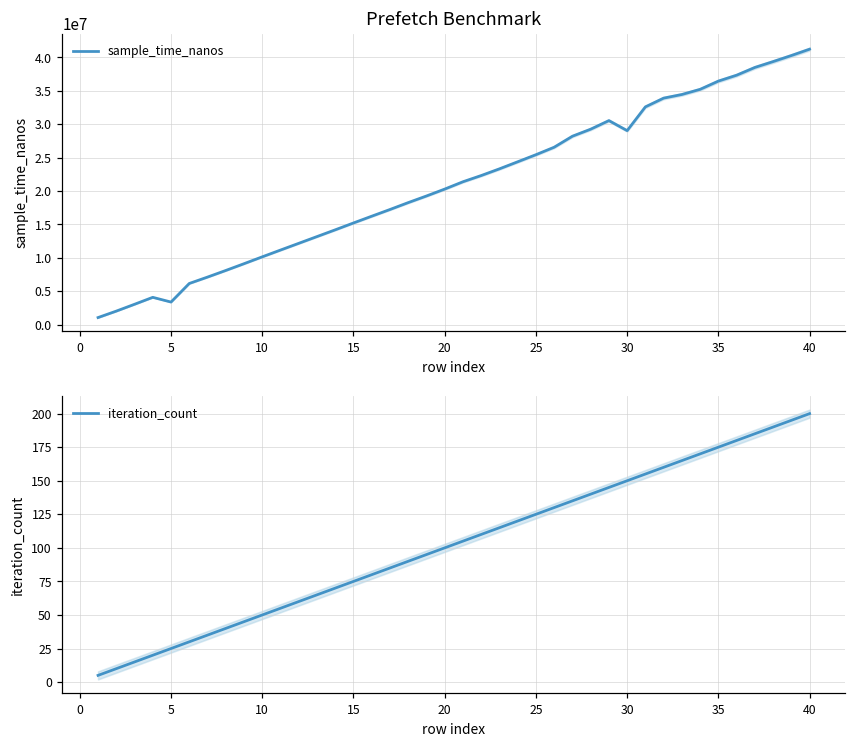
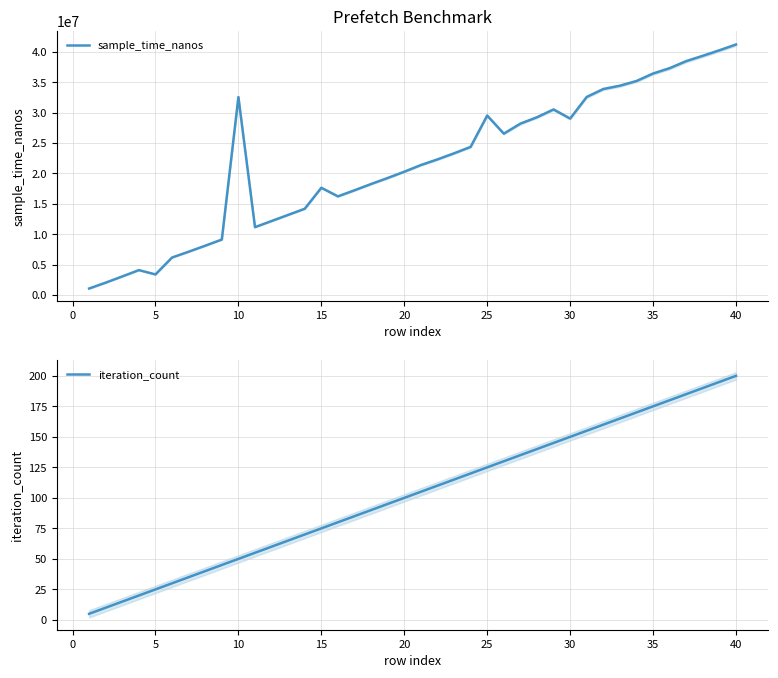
  {
    "Prefetch Benchmark": {
      "sample_time_nanos": {
-       "10": 10000000,
-       "15": 15000000,
-       "25": 25000000
+       "10": 33000000,
+       "15": 18000000,
+       "25": 30000000
      }
    }
  }
